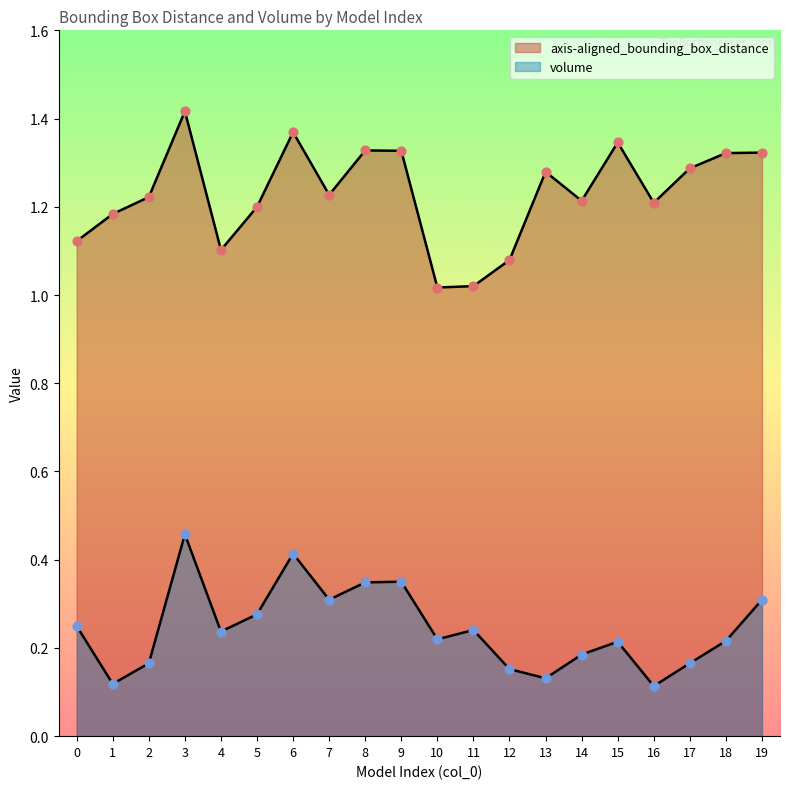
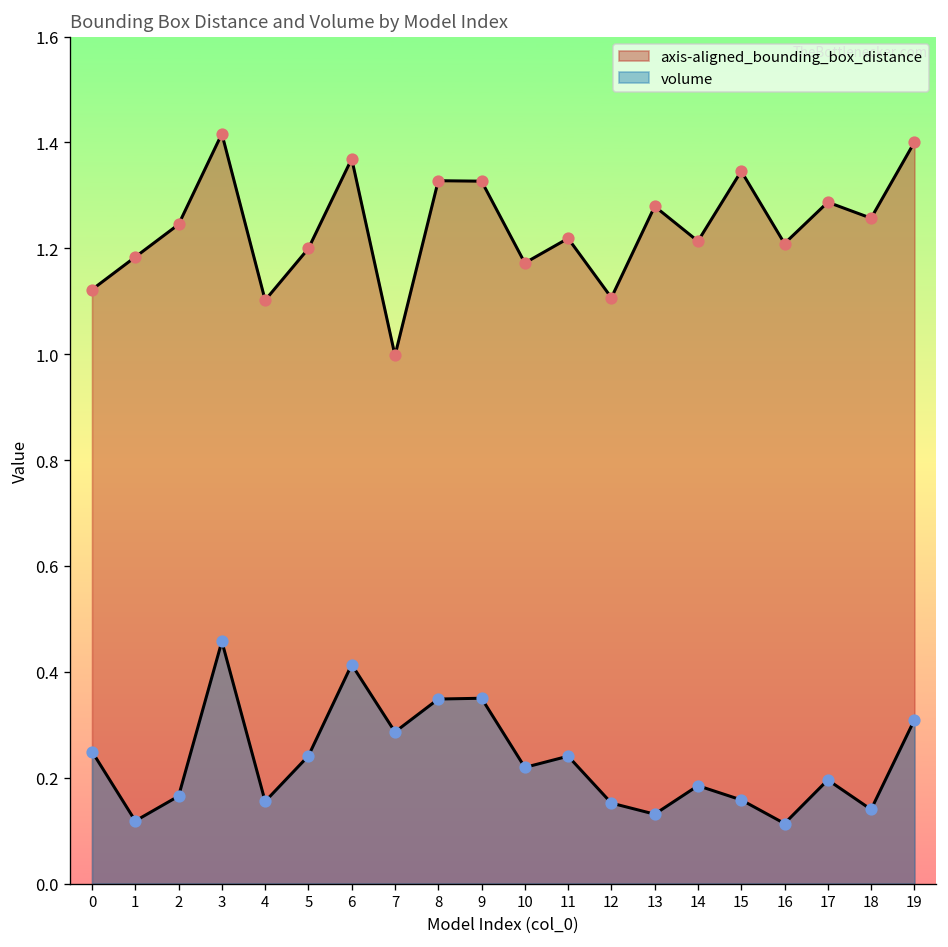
  {
    "axis-aligned_bounding_box_distance": {
      "0": 1.12,
      "1": 1.18,
-     "2": 1.22,
+     "2": 1.25,
      "3": 1.42,
      "4": 1.10,
      "5": 1.20,
      "6": 1.37,
-     "7": 1.23,
+     "7": 1.00,
      "8": 1.33,
      "9": 1.33,
-     "10": 1.02,
-     "11": 1.02,
-     "12": 1.08,
+     "10": 1.17,
+     "11": 1.22,
+     "12": 1.11,
      "13": 1.28,
      "14": 1.21,
      "15": 1.35,
      "16": 1.21,
      "17": 1.29,
-     "18": 1.32,
-     "19": 1.32
+     "18": 1.26,
+     "19": 1.40
    },
    "volume": {
      "0": 0.25,
      "1": 0.12,
      "2": 0.17,
      "3": 0.46,
-     "4": 0.24,
-     "5": 0.28,
+     "4": 0.16,
+     "5": 0.24,
      "6": 0.41,
-     "7": 0.31,
+     "7": 0.29,
      "8": 0.35,
      "9": 0.35,
      "10": 0.22,
      "11": 0.24,
      "12": 0.15,
      "13": 0.13,
      "14": 0.18,
-     "15": 0.21,
+     "15": 0.16,
      "16": 0.11,
-     "17": 0.17,
-     "18": 0.22,
+     "17": 0.20,
+     "18": 0.14,
      "19": 0.31
    }
  }
